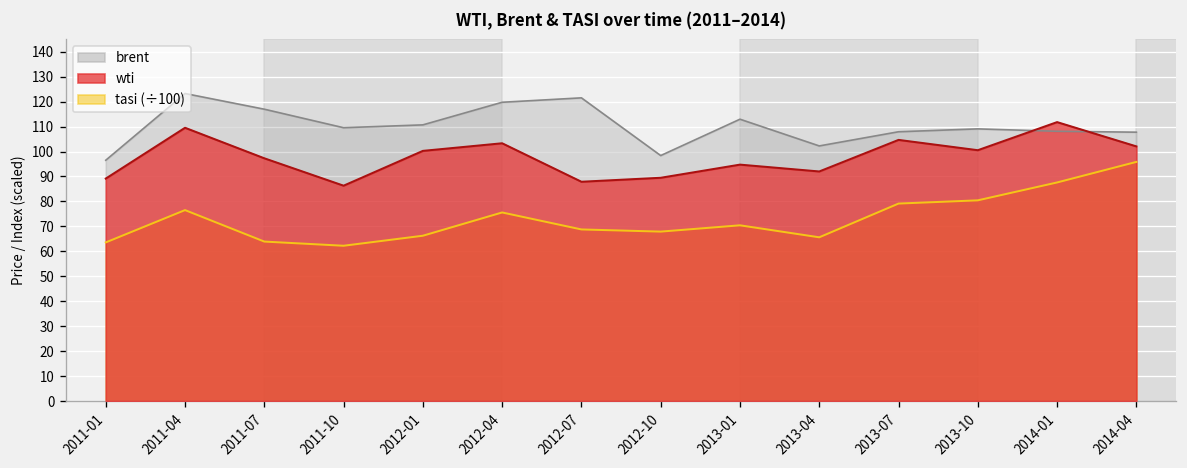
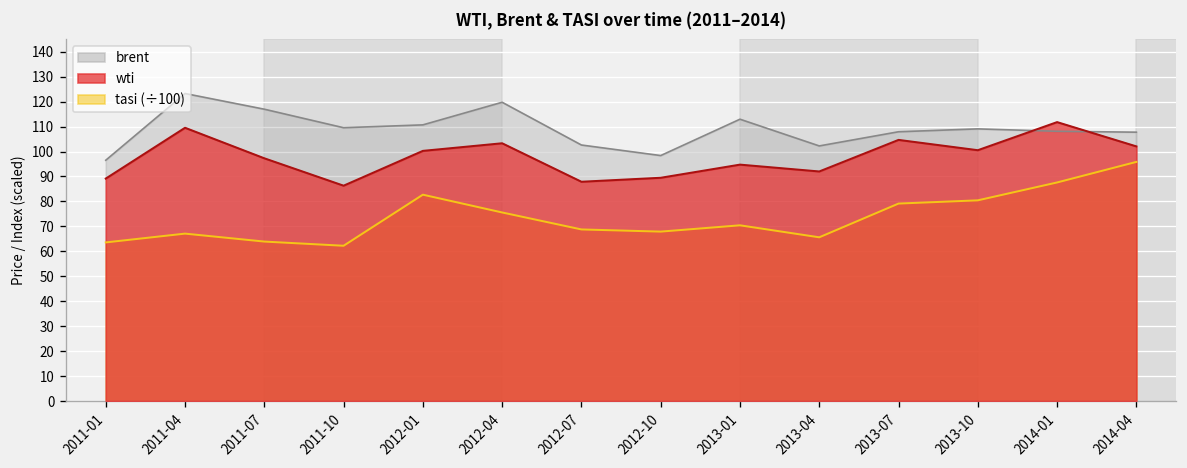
  {
    "tasi (÷100)": {
      "2011-01": 64,
-     "2011-04": 77,
+     "2011-04": 67,
      "2011-07": 64,
      "2011-10": 62,
-     "2012-01": 66,
+     "2012-01": 83,
      "2012-04": 76,
      "2012-07": 69,
      "2012-10": 68,
      "2013-01": 70,
      "2013-04": 66,
      "2013-07": 79,
      "2013-10": 80,
      "2014-01": 88,
      "2014-04": 96
    },
    "brent": {
      "2011-01": 97,
      "2011-07": 117,
      "2011-10": 110,
      "2012-01": 111,
      "2012-04": 120,
-     "2012-07": 122,
+     "2012-07": 103,
      "2012-10": 98,
      "2013-01": 113,
      "2013-04": 102,
      "2013-07": 108,
      "2013-10": 109,
      "2014-01": 108,
      "2014-04": 108
    },
    "wti": {
      "2011-01": 89,
      "2011-04": 110,
      "2011-07": 97,
      "2011-10": 86,
      "2012-01": 100,
      "2012-04": 103,
      "2012-07": 88,
      "2012-10": 89,
      "2013-01": 95,
      "2013-04": 92,
      "2013-07": 105,
      "2013-10": 101,
      "2014-01": 112,
      "2014-04": 102
    }
  }
